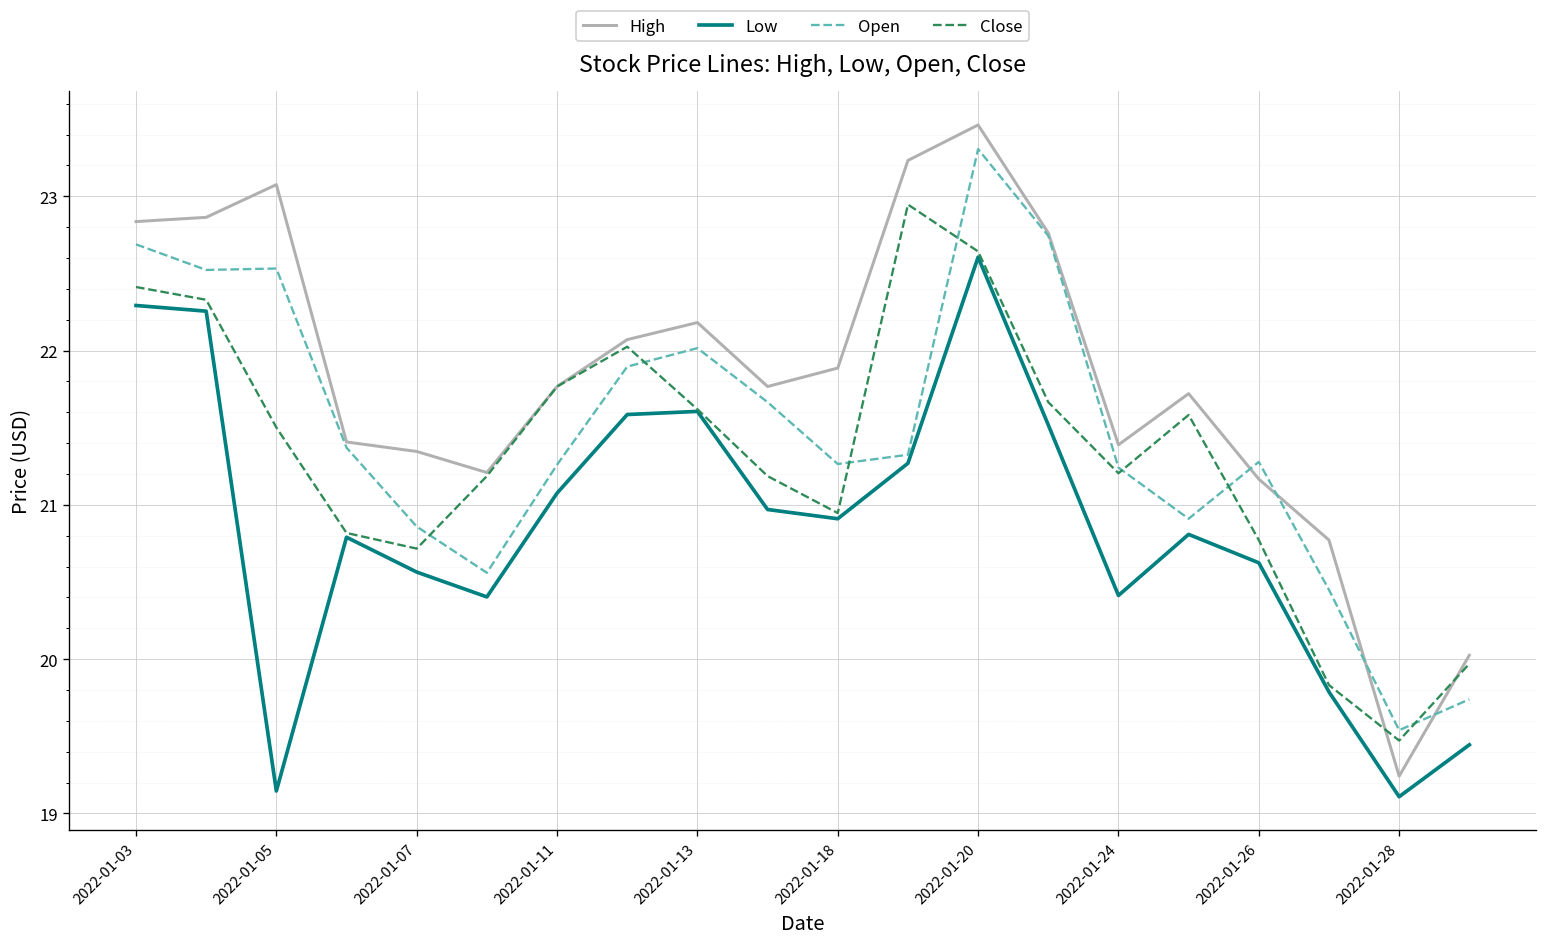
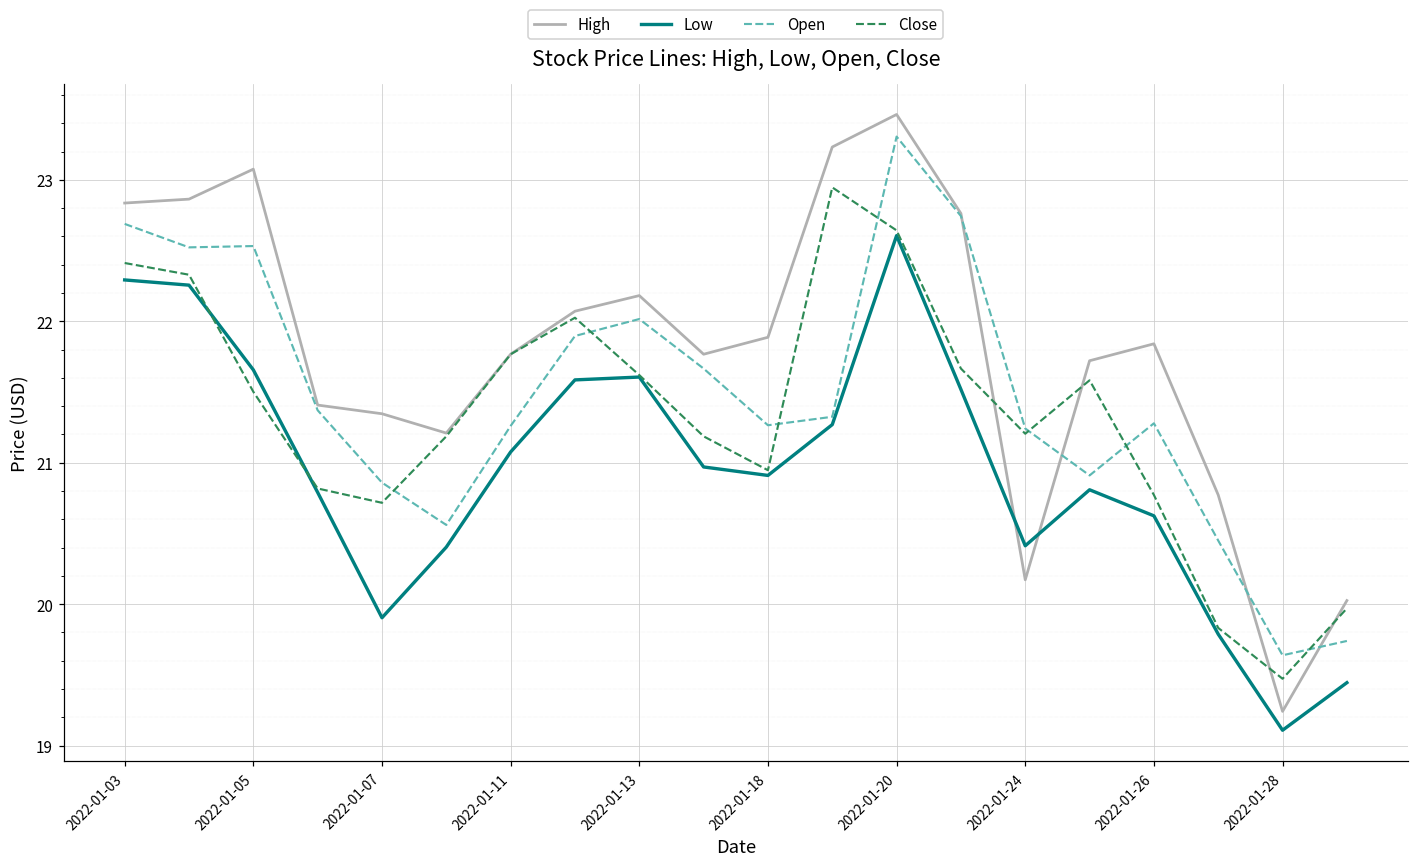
  {
    "High": {
      "2022-01-03": 22.84,
      "2022-01-05": 23.08,
      "2022-01-07": 21.35,
      "2022-01-13": 22.18,
      "2022-01-18": 21.89,
      "2022-01-20": 23.46,
-     "2022-01-24": 21.39,
-     "2022-01-26": 21.17,
+     "2022-01-24": 20.17,
+     "2022-01-26": 21.84,
      "2022-01-28": 19.24
    },
    "Low": {
      "2022-01-03": 22.29,
-     "2022-01-05": 19.15,
-     "2022-01-07": 20.56,
+     "2022-01-05": 21.66,
+     "2022-01-07": 19.90,
      "2022-01-11": 21.08,
      "2022-01-18": 20.91,
      "2022-01-20": 22.61,
      "2022-01-24": 20.41,
      "2022-01-26": 20.62,
      "2022-01-28": 19.11
    },
    "Open": {
      "2022-01-03": 22.69,
      "2022-01-05": 22.53,
      "2022-01-07": 20.86,
      "2022-01-11": 21.26,
      "2022-01-13": 22.02,
      "2022-01-18": 21.26,
      "2022-01-20": 23.31,
      "2022-01-24": 21.24,
      "2022-01-26": 21.28,
-     "2022-01-28": 19.54
+     "2022-01-28": 19.64
    },
    "Close": {
      "2022-01-03": 22.41,
      "2022-01-05": 21.50,
      "2022-01-07": 20.72,
      "2022-01-18": 20.95,
      "2022-01-20": 22.64,
      "2022-01-24": 21.20,
      "2022-01-26": 20.77,
      "2022-01-28": 19.47
    }
  }
